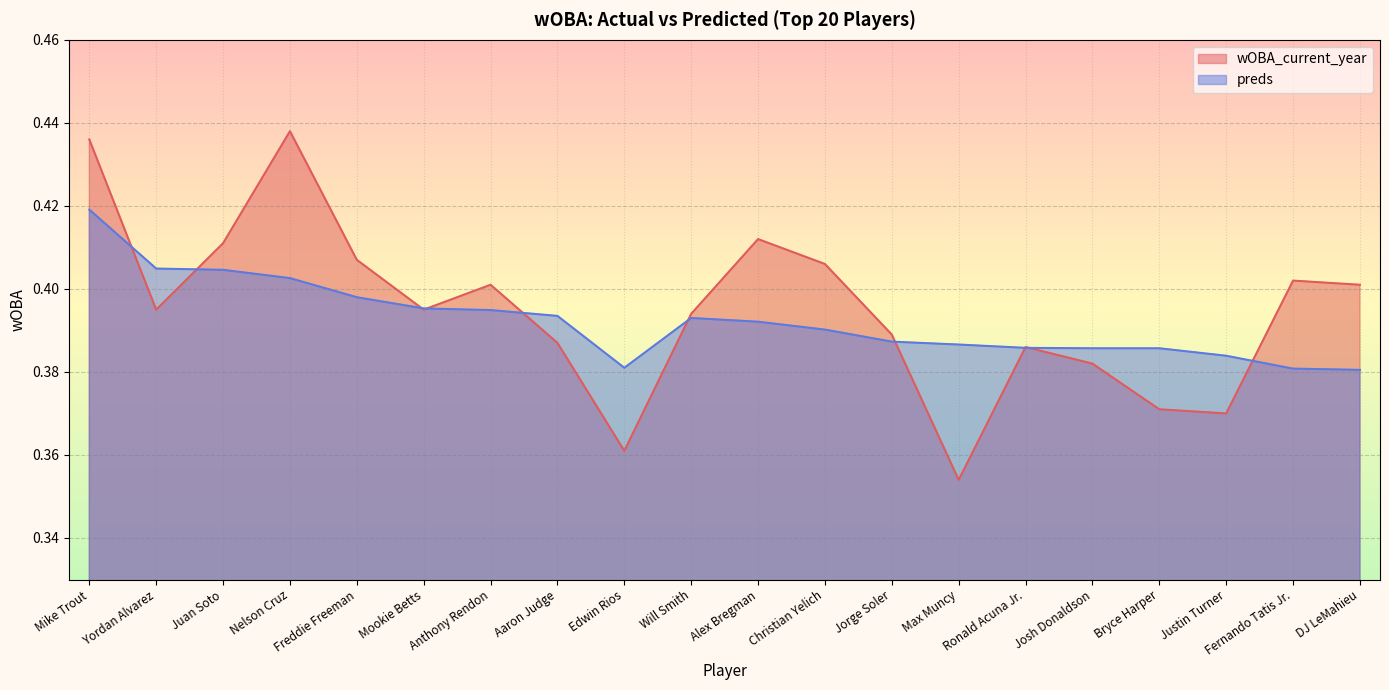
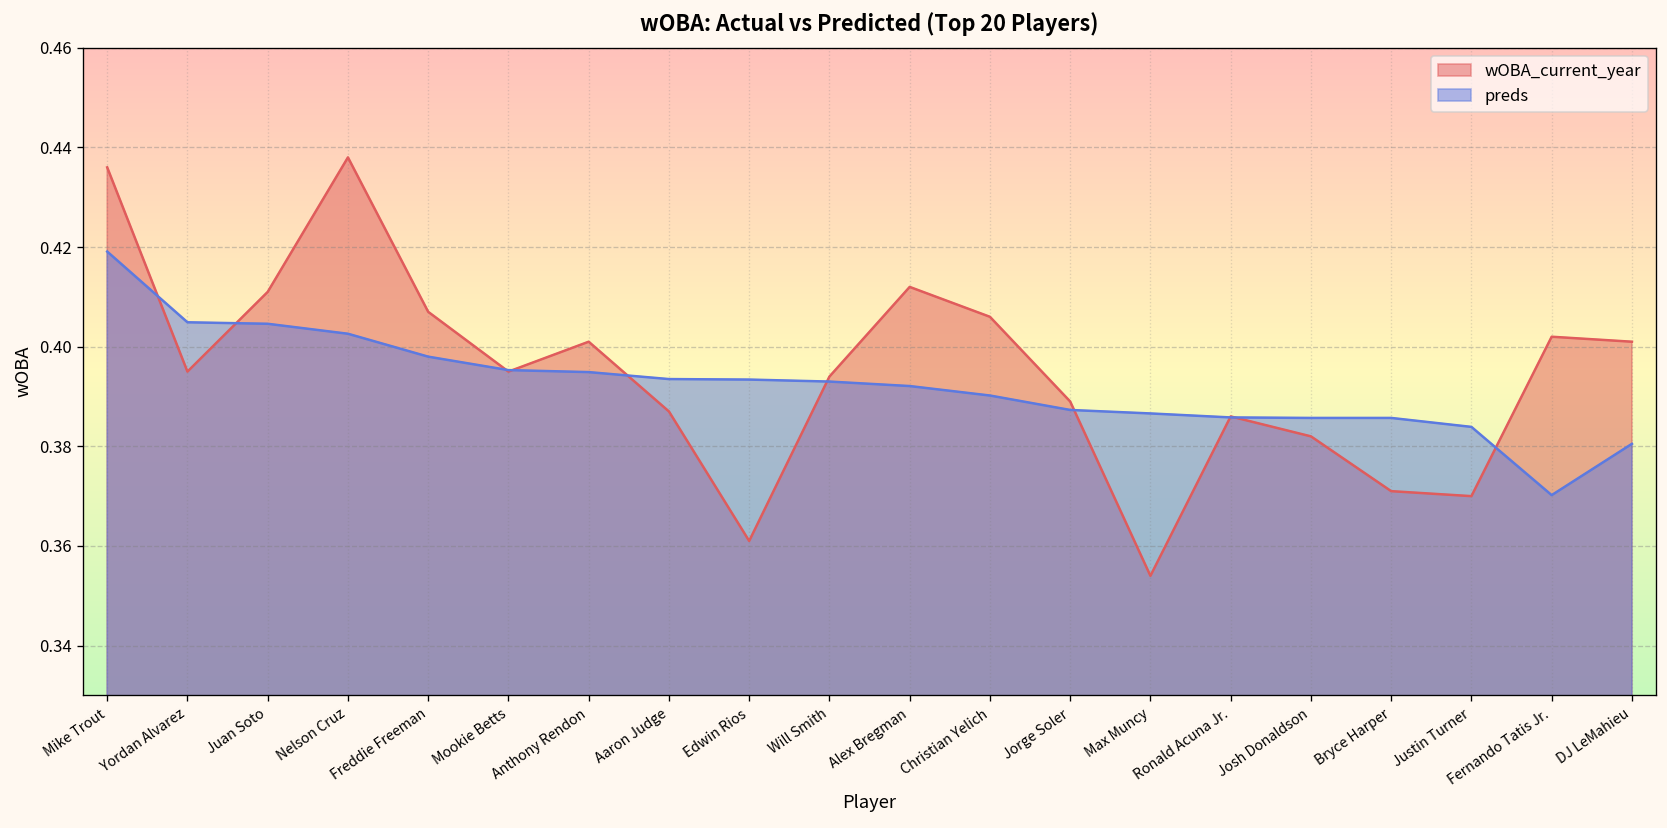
  {
    "wOBA_current_year": {
      "Mike Trout": 0.436,
      "Yordan Alvarez": 0.395,
      "Juan Soto": 0.411,
      "Nelson Cruz": 0.438,
      "Freddie Freeman": 0.407,
      "Anthony Rendon": 0.401,
      "Aaron Judge": 0.387,
      "Edwin Rios": 0.361,
      "Will Smith": 0.394,
      "Alex Bregman": 0.412,
      "Christian Yelich": 0.406,
      "Jorge Soler": 0.389,
      "Max Muncy": 0.354,
      "Josh Donaldson": 0.382,
      "Bryce Harper": 0.371,
      "Justin Turner": 0.370,
      "Fernando Tatis Jr.": 0.402,
      "DJ LeMahieu": 0.401
    },
    "preds": {
      "Mike Trout": 0.419,
      "Yordan Alvarez": 0.405,
      "Juan Soto": 0.405,
      "Nelson Cruz": 0.403,
      "Freddie Freeman": 0.398,
      "Anthony Rendon": 0.395,
      "Aaron Judge": 0.394,
-     "Edwin Rios": 0.381,
+     "Edwin Rios": 0.393,
      "Will Smith": 0.393,
      "Alex Bregman": 0.392,
      "Christian Yelich": 0.390,
      "Jorge Soler": 0.387,
      "Max Muncy": 0.387,
      "Josh Donaldson": 0.386,
      "Bryce Harper": 0.386,
      "Justin Turner": 0.384,
-     "Fernando Tatis Jr.": 0.381,
+     "Fernando Tatis Jr.": 0.370,
      "DJ LeMahieu": 0.381
    }
  }
